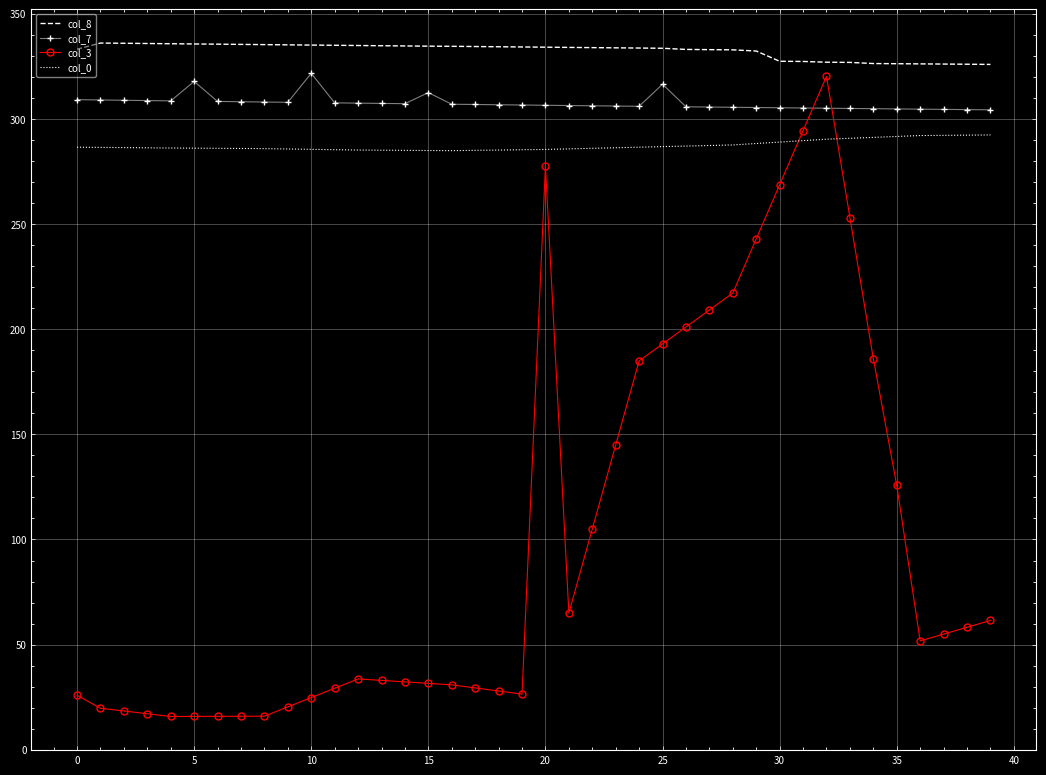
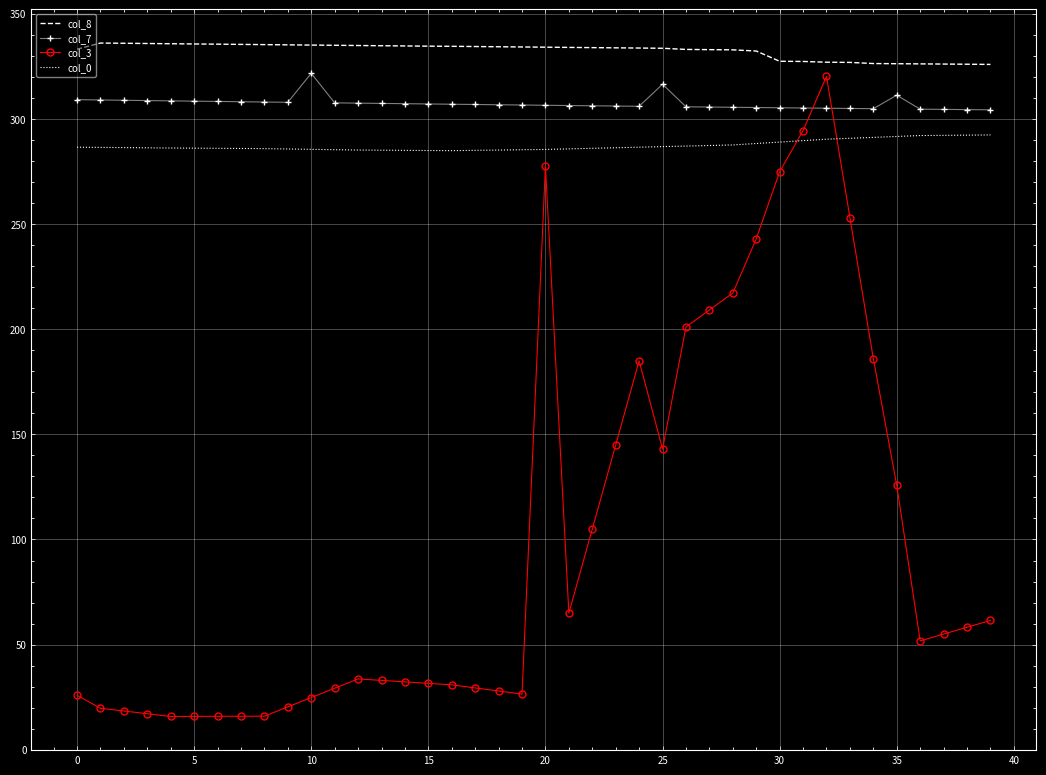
  {
    "col_7": {
      "0": 309,
-     "5": 318,
+     "5": 308,
      "10": 322,
-     "15": 313,
+     "15": 307,
      "20": 306,
      "25": 317,
      "30": 305,
-     "35": 305
+     "35": 311
    },
    "col_3": {
      "0": 26,
      "5": 16,
      "10": 25,
      "15": 32,
      "20": 278,
-     "25": 193,
-     "30": 269,
+     "25": 143,
+     "30": 275,
      "35": 126
    }
  }
